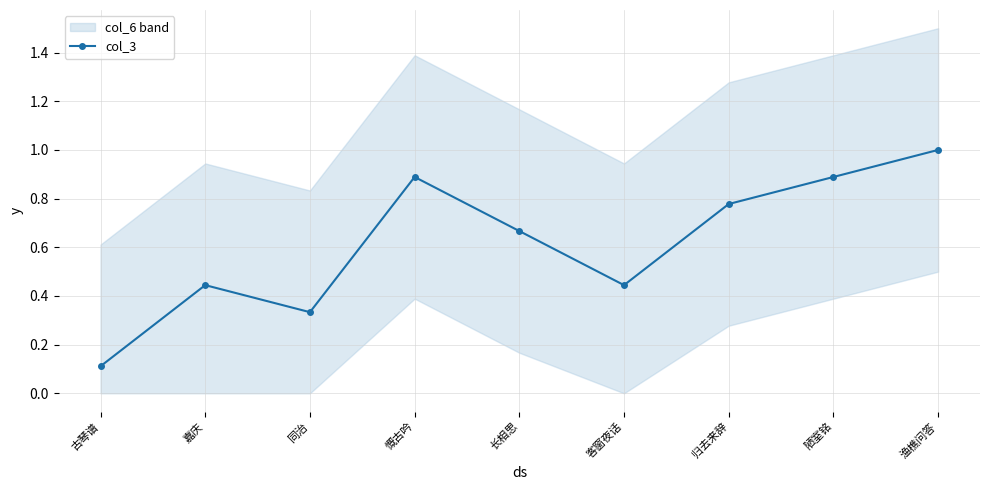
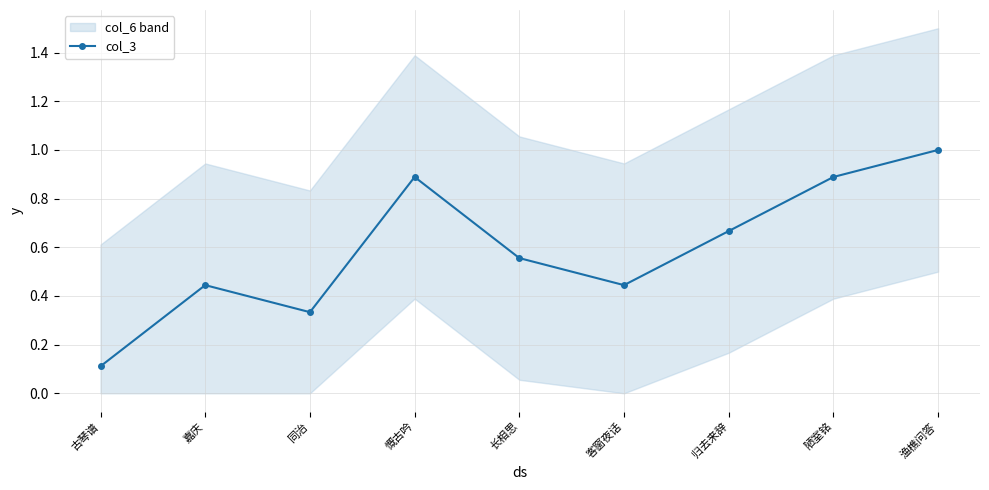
  {
    "col_3": {
      "古琴谱": 0.11,
      "嘉庆": 0.44,
      "同治": 0.33,
      "慨古吟": 0.89,
-     "长相思": 0.67,
+     "长相思": 0.56,
      "客窗夜话": 0.44,
-     "归去来辞": 0.78,
+     "归去来辞": 0.67,
      "陋室铭": 0.89,
      "渔樵问答": 1.00
    },
    "col_6 band": {
      "古琴谱": 0.61,
      "嘉庆": 0.94,
      "同治": 0.83,
      "客窗夜话": 0.94
    }
  }
